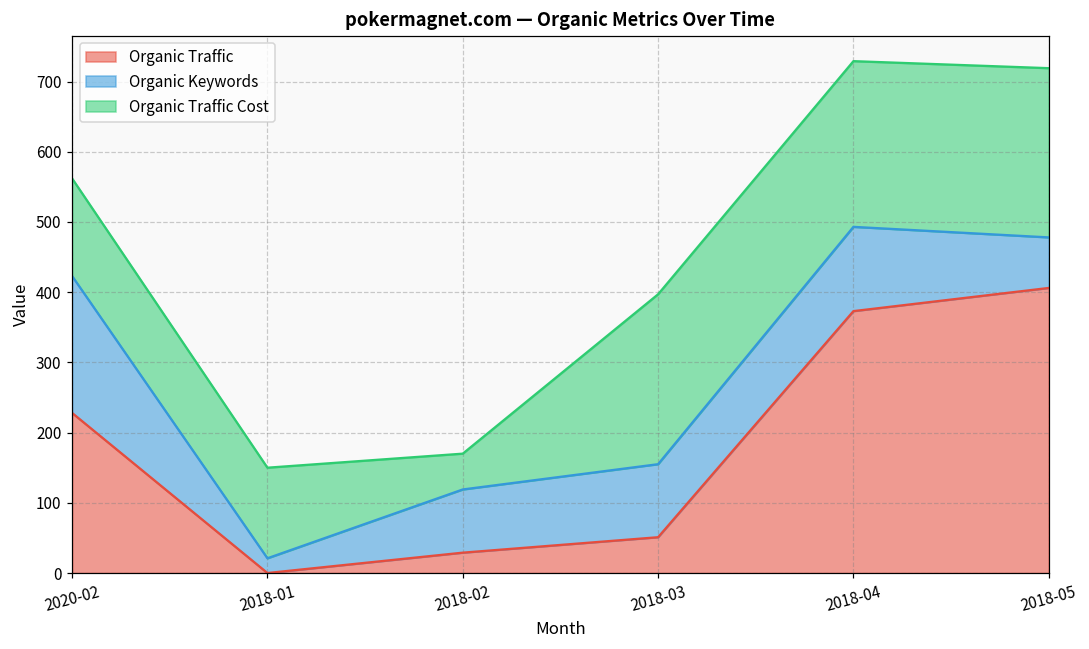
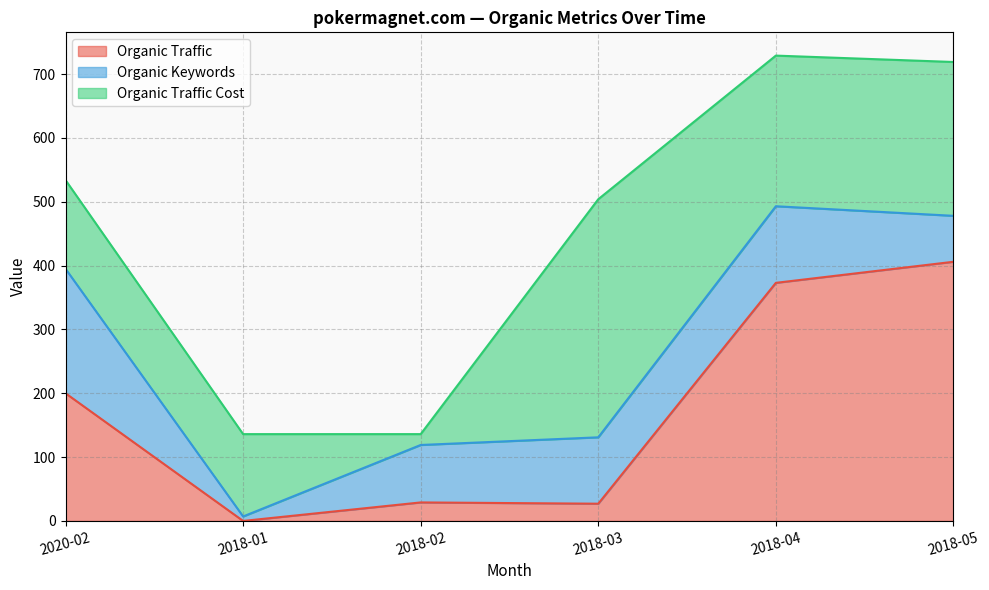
  {
    "Organic Traffic": {
-     "2020-02": 230,
+     "2020-02": 200,
      "2018-01": 0,
      "2018-02": 30,
-     "2018-03": 50,
+     "2018-03": 30,
      "2018-04": 370,
      "2018-05": 410
    },
    "Organic Keywords": {
      "2020-02": 200,
-     "2018-01": 20,
+     "2018-01": 10,
      "2018-02": 90,
      "2018-03": 100,
      "2018-04": 120,
      "2018-05": 70
    },
    "Organic Traffic Cost": {
      "2020-02": 140,
      "2018-01": 130,
-     "2018-02": 50,
-     "2018-03": 240,
+     "2018-02": 20,
+     "2018-03": 370,
      "2018-04": 240,
      "2018-05": 240
    }
  }
